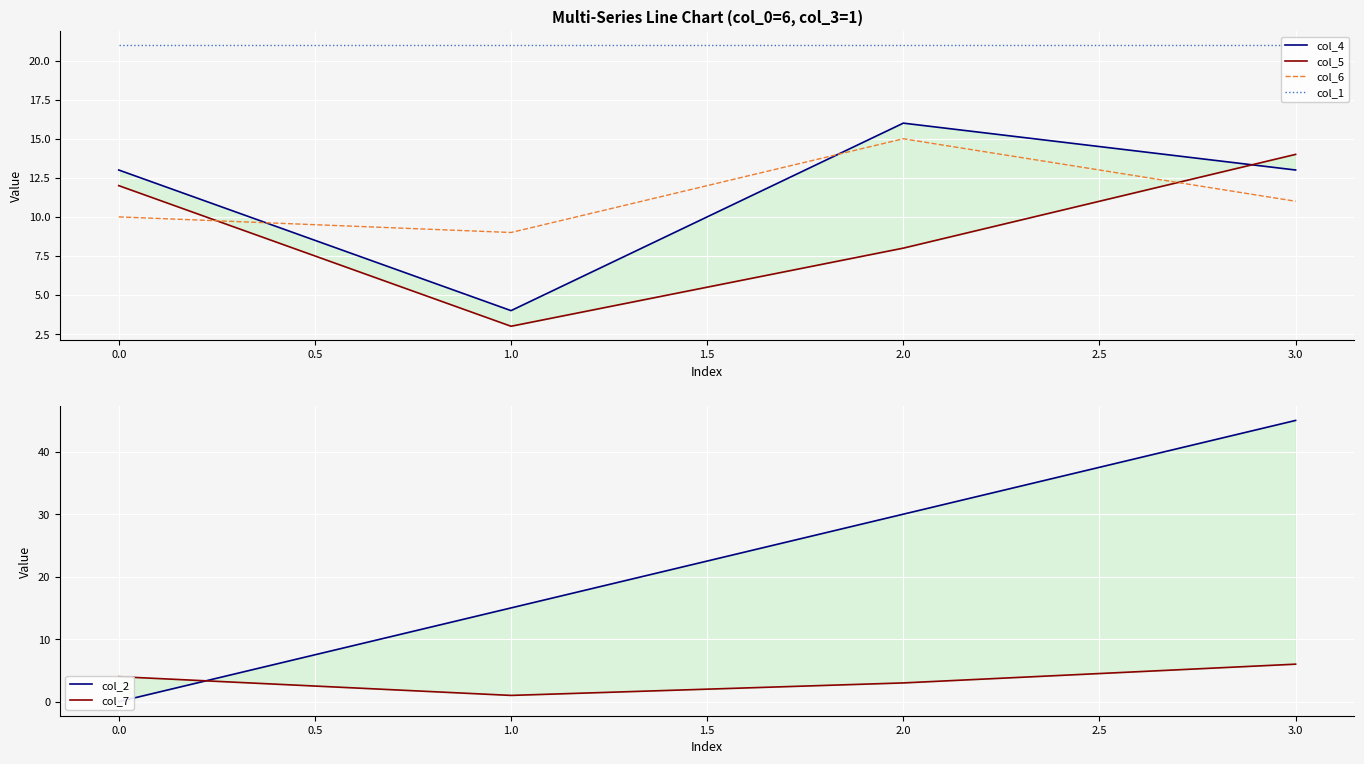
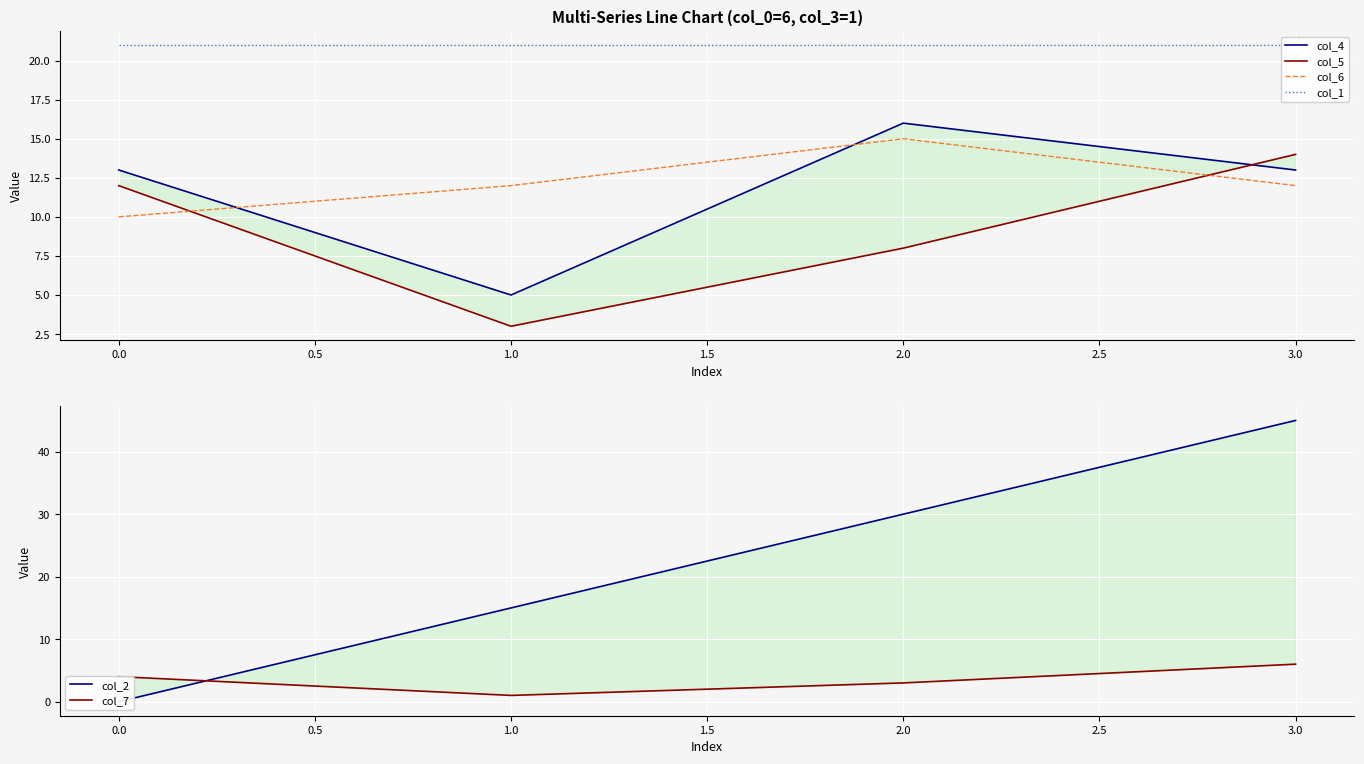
  {
    "Multi-Series Line Chart (col_0=6, col_3=1)": {
      "col_4": {
-       "1.0": 4,
+       "1.0": 5,
        "3.0": 13
      },
      "col_5": {
        "0.0": 12,
        "1.0": 3,
        "2.0": 8
      },
      "col_6": {
        "0.0": 10,
-       "1.0": 9,
+       "1.0": 12,
        "2.0": 15,
-       "3.0": 11
+       "3.0": 12
      },
      "col_1": {
        "0.0": 21,
        "1.0": 21,
        "2.0": 21
      }
    }
  }
